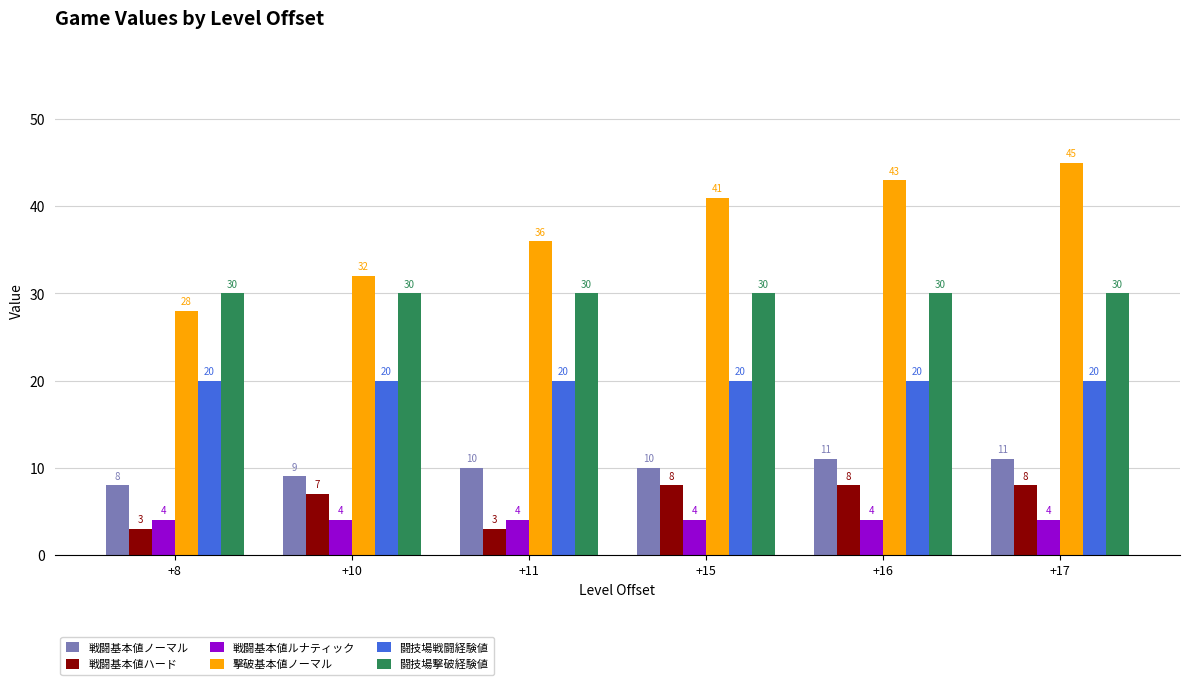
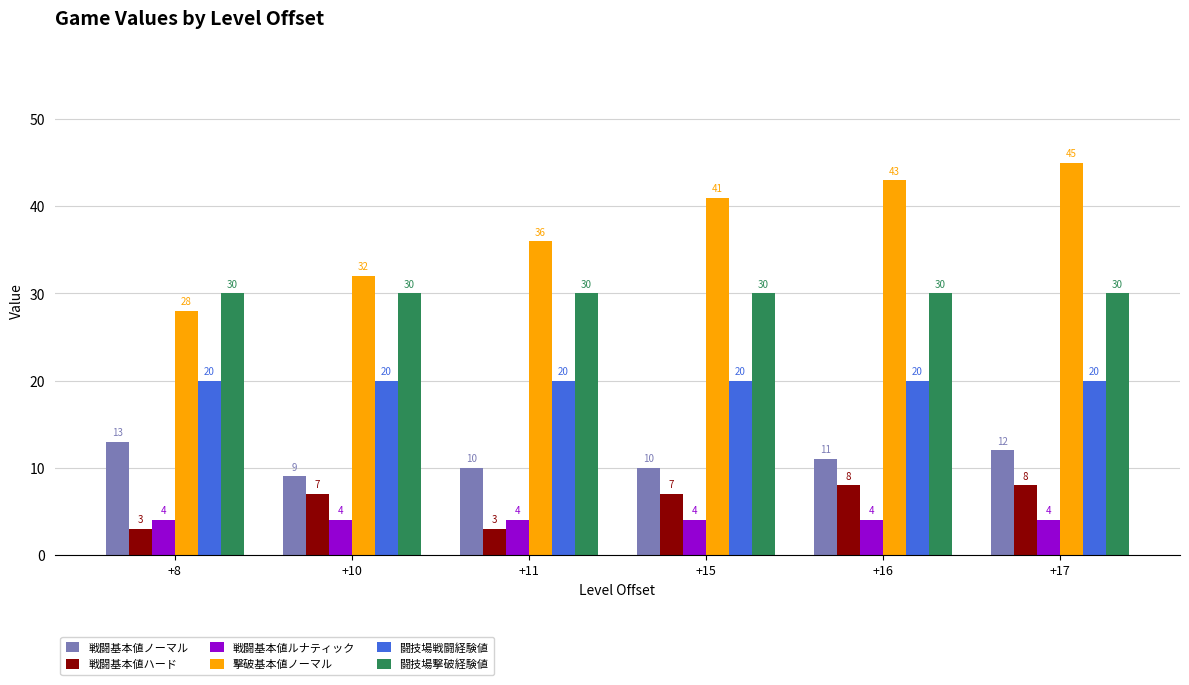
  {
    "戦闘基本値ノーマル": {
-     "+8": 8,
+     "+8": 13,
      "+10": 9,
      "+11": 10,
      "+15": 10,
      "+16": 11,
-     "+17": 11
+     "+17": 12
    },
    "戦闘基本値ハード": {
      "+8": 3,
      "+10": 7,
      "+11": 3,
-     "+15": 8,
+     "+15": 7,
      "+16": 8,
      "+17": 8
    },
    "戦闘基本値ルナティック": {
      "+8": 4,
      "+10": 4,
      "+11": 4,
      "+15": 4,
      "+16": 4,
      "+17": 4
    },
    "撃破基本値ノーマル": {
      "+8": 28,
      "+10": 32,
      "+11": 36,
      "+15": 41,
      "+16": 43,
      "+17": 45
    },
    "闘技場戦闘経験値": {
      "+8": 20,
      "+10": 20,
      "+11": 20,
      "+15": 20,
      "+16": 20,
      "+17": 20
    },
    "闘技場撃破経験値": {
      "+8": 30,
      "+10": 30,
      "+11": 30,
      "+15": 30,
      "+16": 30,
      "+17": 30
    }
  }
